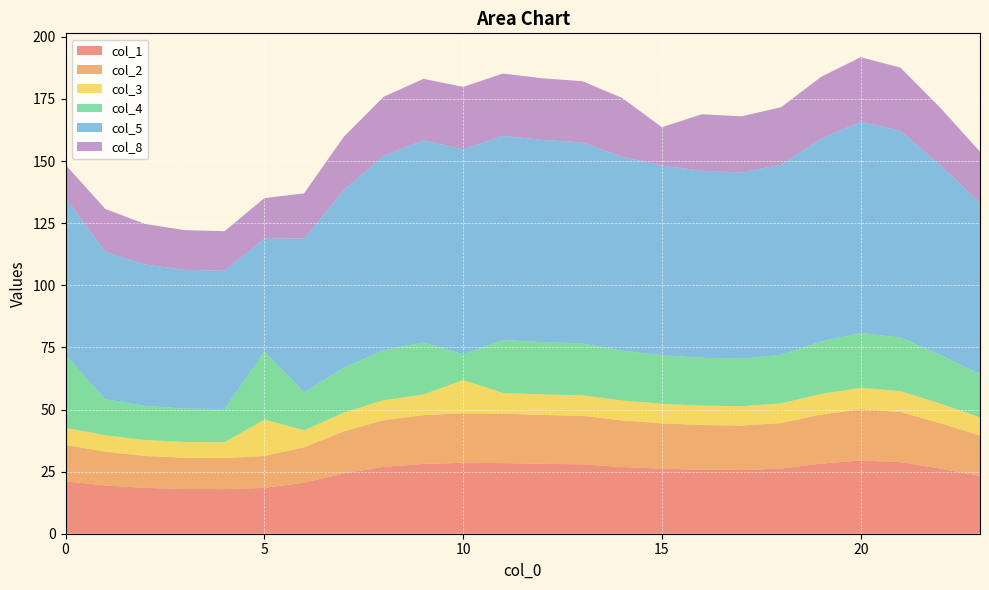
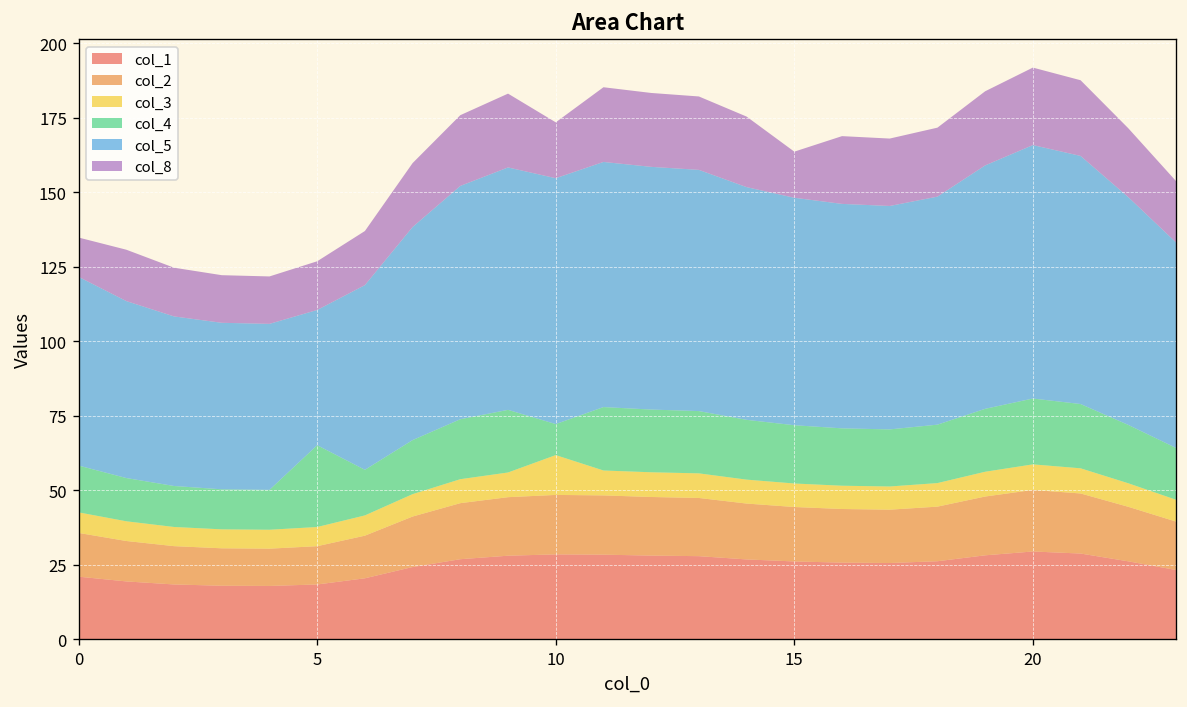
  {
    "col_3": {
      "0": 7,
-     "5": 15,
+     "5": 6,
      "10": 13,
      "15": 8,
      "20": 9
    },
    "col_4": {
-     "0": 29,
+     "0": 16,
      "5": 27,
      "10": 10,
      "15": 20,
      "20": 22
    },
    "col_5": {
      "0": 63,
      "5": 45,
      "10": 82,
      "15": 76,
      "20": 85
    },
    "col_8": {
      "0": 13,
      "5": 16,
-     "10": 25,
+     "10": 19,
      "15": 15,
      "20": 26
    }
  }
